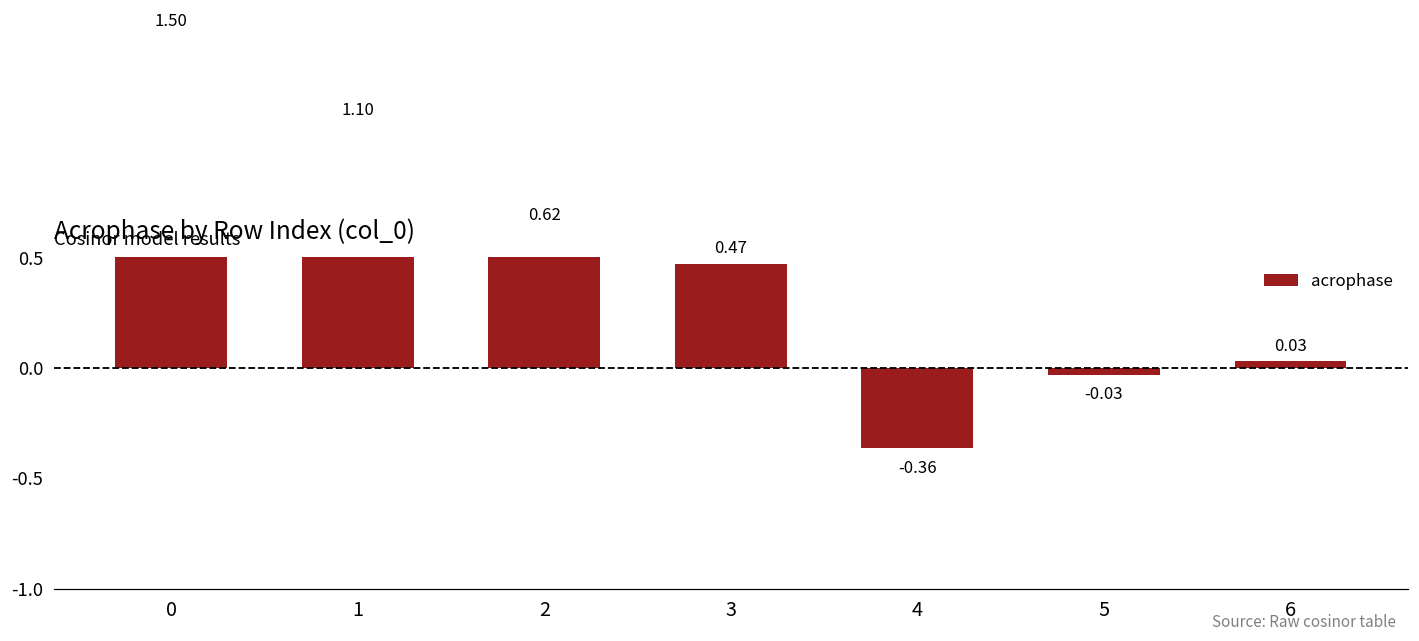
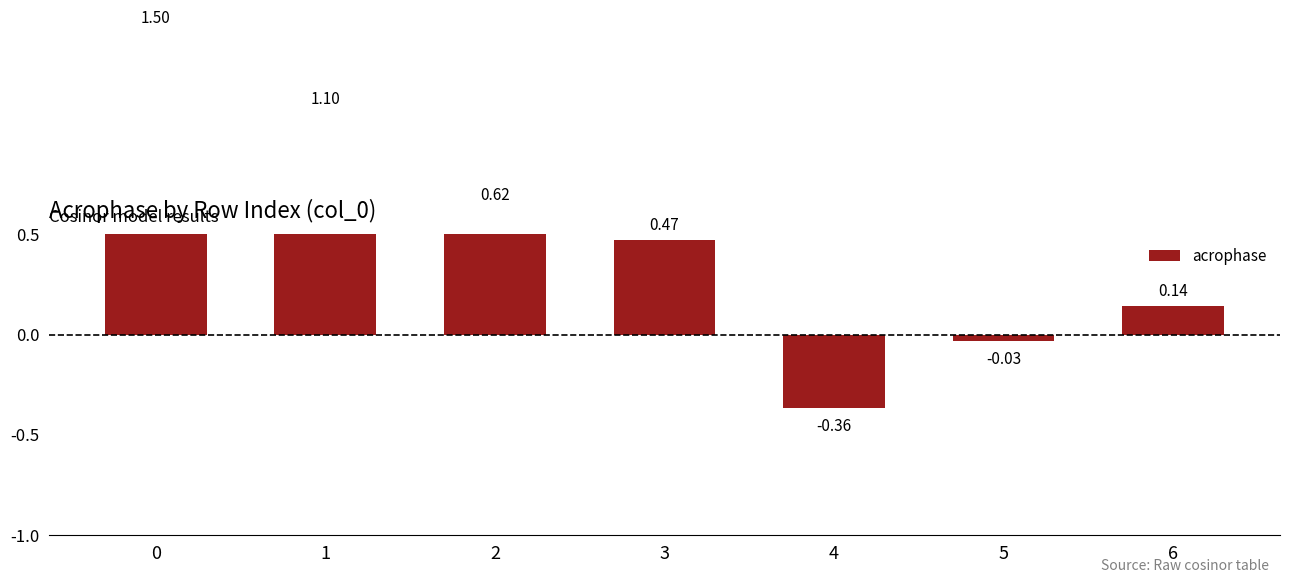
  {
    "3": 0.47,
    "4": -0.36,
    "5": -0.03,
-   "6": 0.03
+   "6": 0.14
  }
